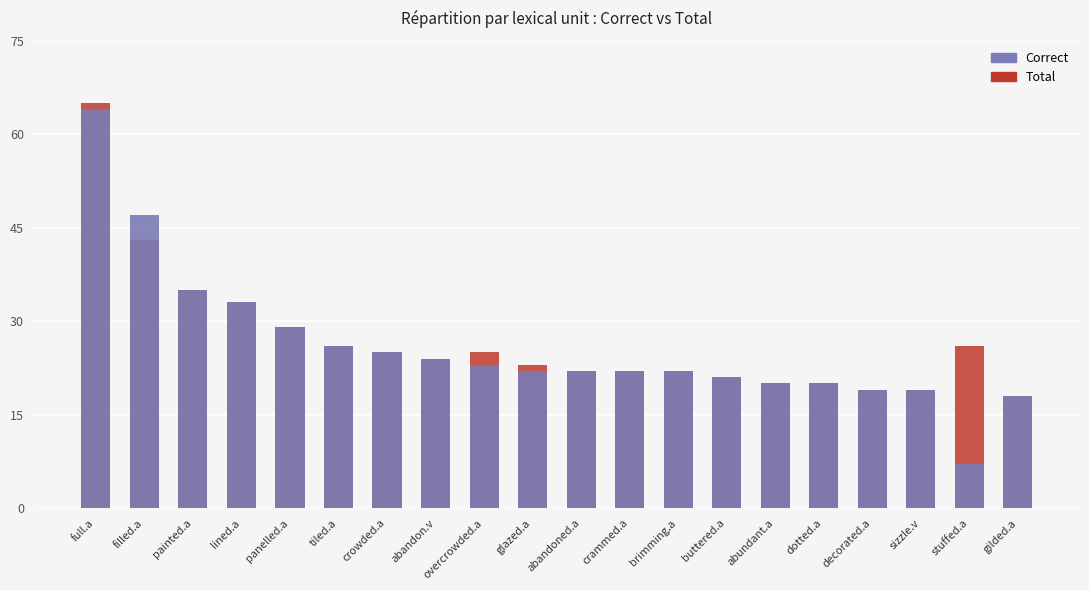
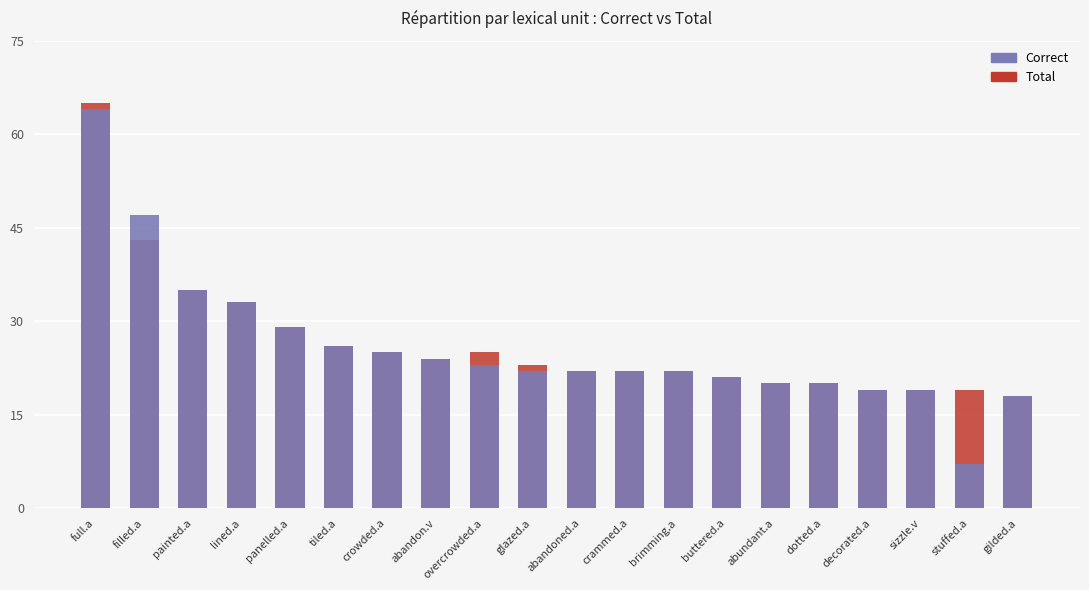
  {
    "Total": {
      "full.a": 65,
      "painted.a": 35,
      "lined.a": 33,
      "panelled.a": 29,
      "tiled.a": 26,
      "crowded.a": 25,
      "abandon.v": 24,
      "overcrowded.a": 25,
      "glazed.a": 23,
      "abandoned.a": 22,
      "crammed.a": 22,
      "brimming.a": 22,
      "buttered.a": 21,
      "abundant.a": 20,
      "dotted.a": 20,
      "decorated.a": 19,
      "sizzle.v": 19,
-     "stuffed.a": 26,
+     "stuffed.a": 19,
      "gilded.a": 18
    },
    "Correct": {
      "filled.a": 47,
      "painted.a": 35,
      "lined.a": 33,
      "panelled.a": 29,
      "tiled.a": 26,
      "crowded.a": 25,
      "abandon.v": 24,
      "abandoned.a": 22,
      "crammed.a": 22,
      "brimming.a": 22,
      "buttered.a": 21,
      "abundant.a": 20,
      "dotted.a": 20,
      "decorated.a": 19,
      "sizzle.v": 19,
      "gilded.a": 18
    }
  }
